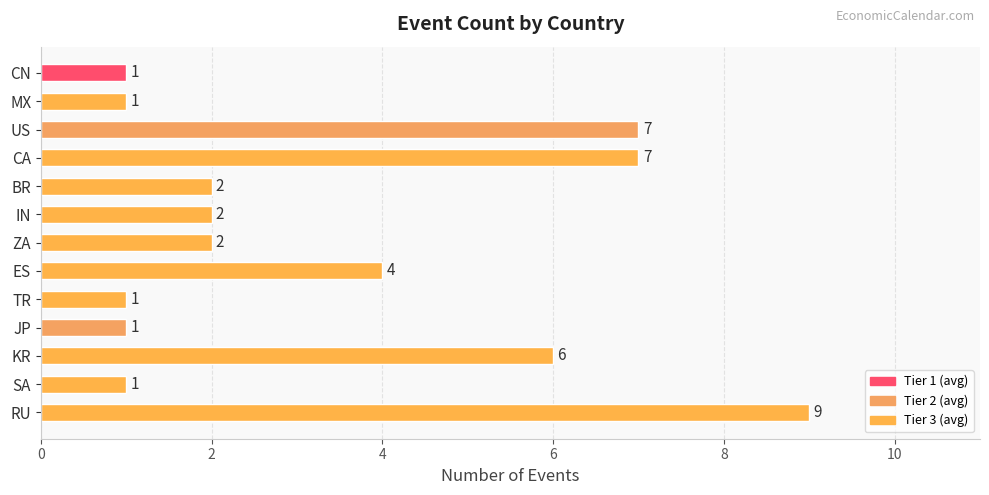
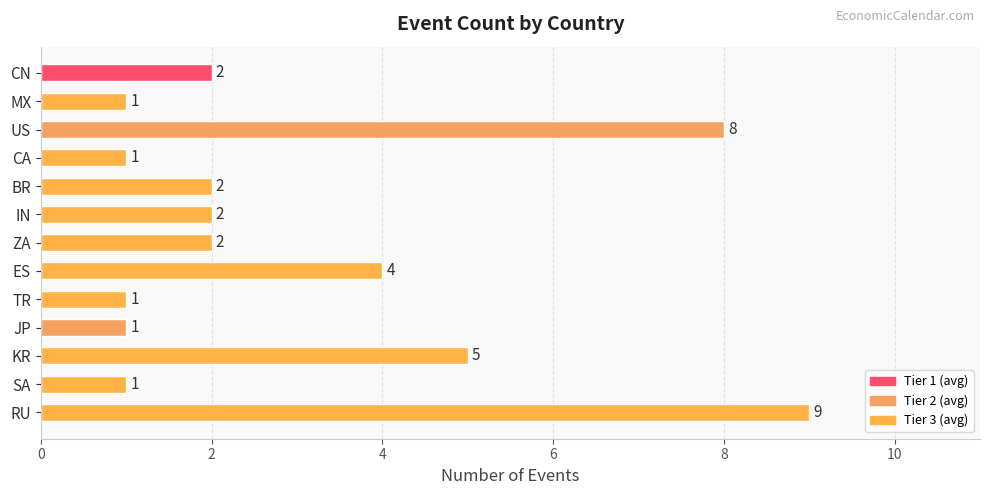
  {
-   "CN": 1,
+   "CN": 2,
    "MX": 1,
-   "US": 7,
-   "CA": 7,
+   "US": 8,
+   "CA": 1,
    "BR": 2,
    "IN": 2,
    "ZA": 2,
    "ES": 4,
    "TR": 1,
    "JP": 1,
-   "KR": 6,
+   "KR": 5,
    "SA": 1,
    "RU": 9
  }
